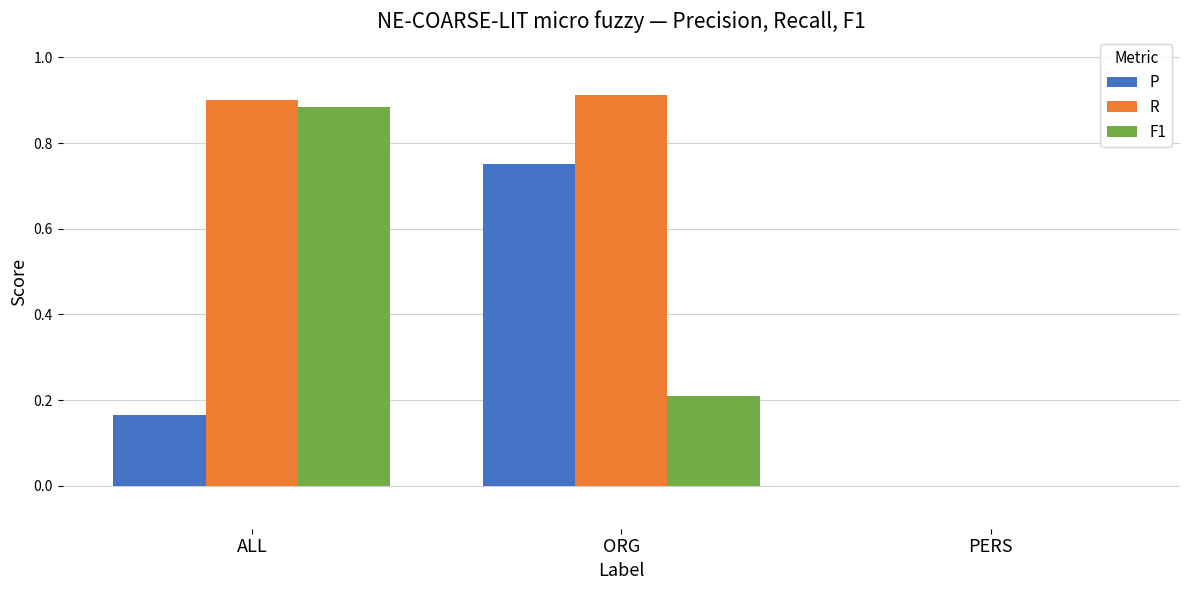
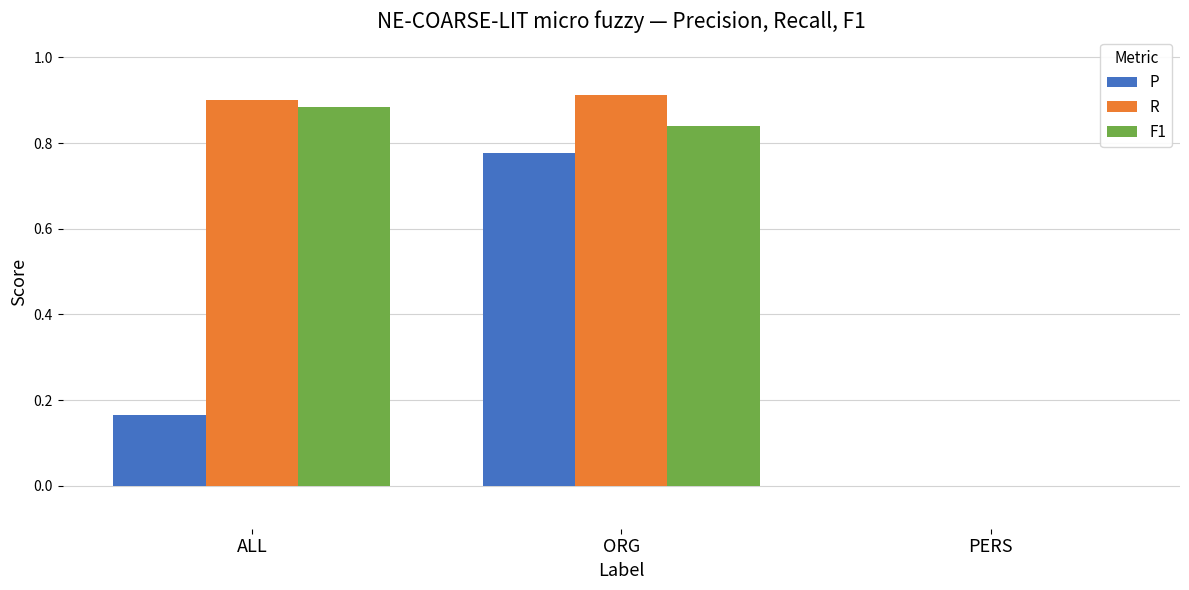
  {
    "P": {
      "ALL": 0.17,
-     "ORG": 0.75,
+     "ORG": 0.78,
      "PERS": 0.00
    },
    "R": {
      "ALL": 0.90,
      "ORG": 0.91,
      "PERS": 0.00
    },
    "F1": {
      "ALL": 0.89,
-     "ORG": 0.21,
+     "ORG": 0.84,
      "PERS": 0.00
    }
  }
